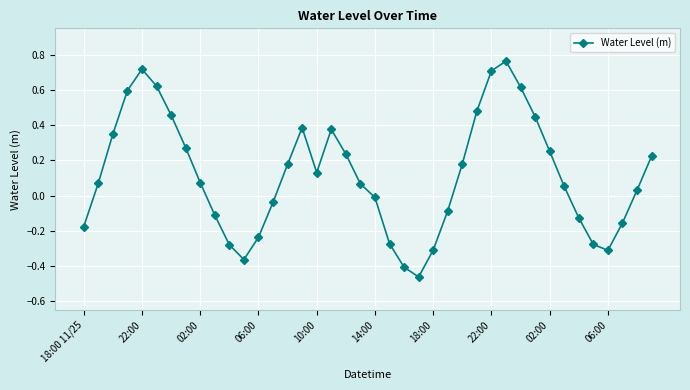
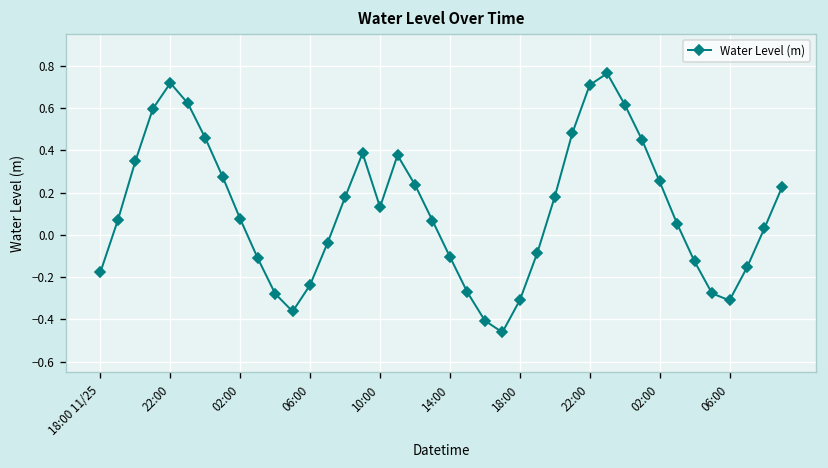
  {
    "18:00 11/25": -0.18,
    "10:00": 0.13,
-   "14:00": -0.01,
+   "14:00": -0.10,
    "18:00": -0.31
  }
